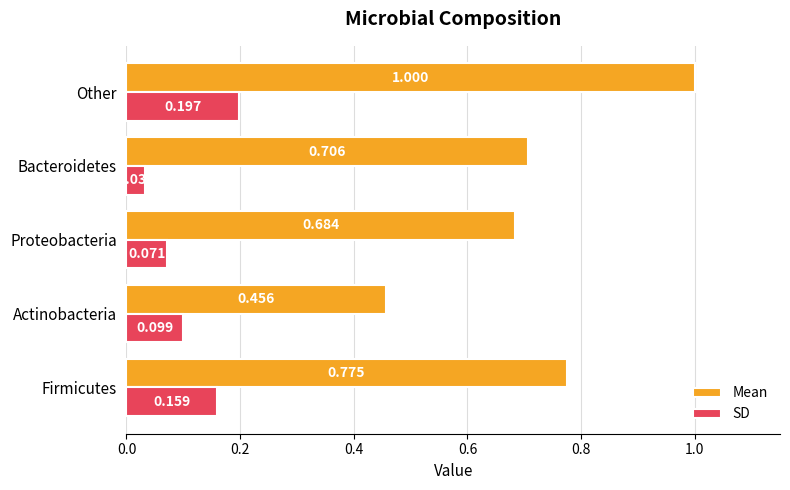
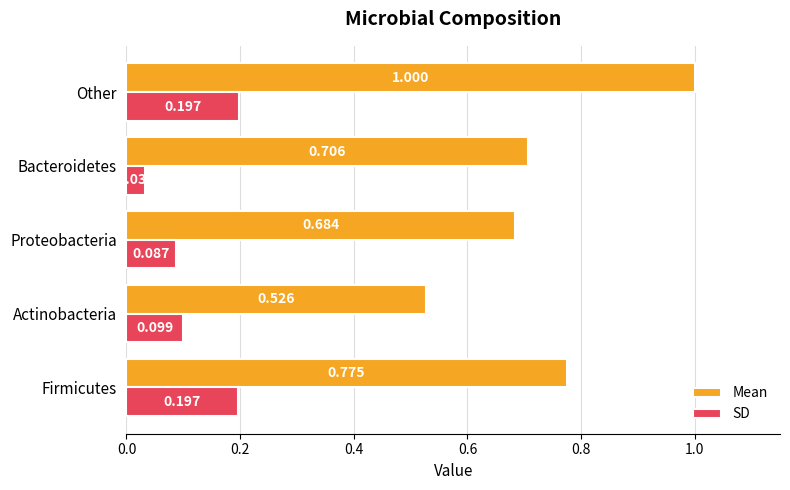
  {
    "Mean": {
      "Other": 1.000,
      "Bacteroidetes": 0.706,
      "Proteobacteria": 0.684,
-     "Actinobacteria": 0.456,
+     "Actinobacteria": 0.526,
      "Firmicutes": 0.775
    },
    "SD": {
      "Other": 0.197,
-     "Proteobacteria": 0.071,
+     "Proteobacteria": 0.087,
      "Actinobacteria": 0.099,
-     "Firmicutes": 0.159
+     "Firmicutes": 0.197
    }
  }
